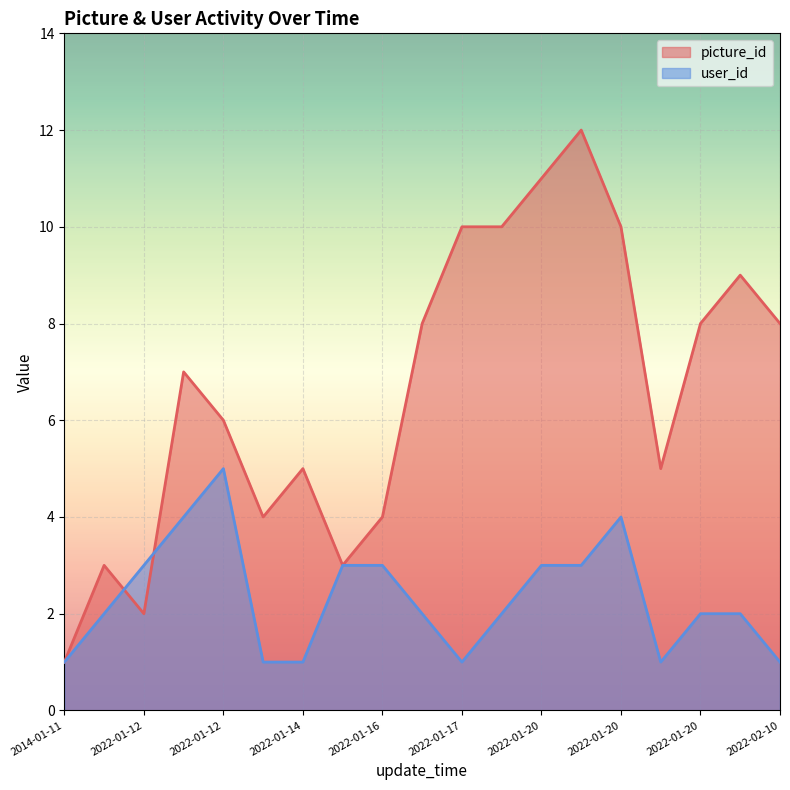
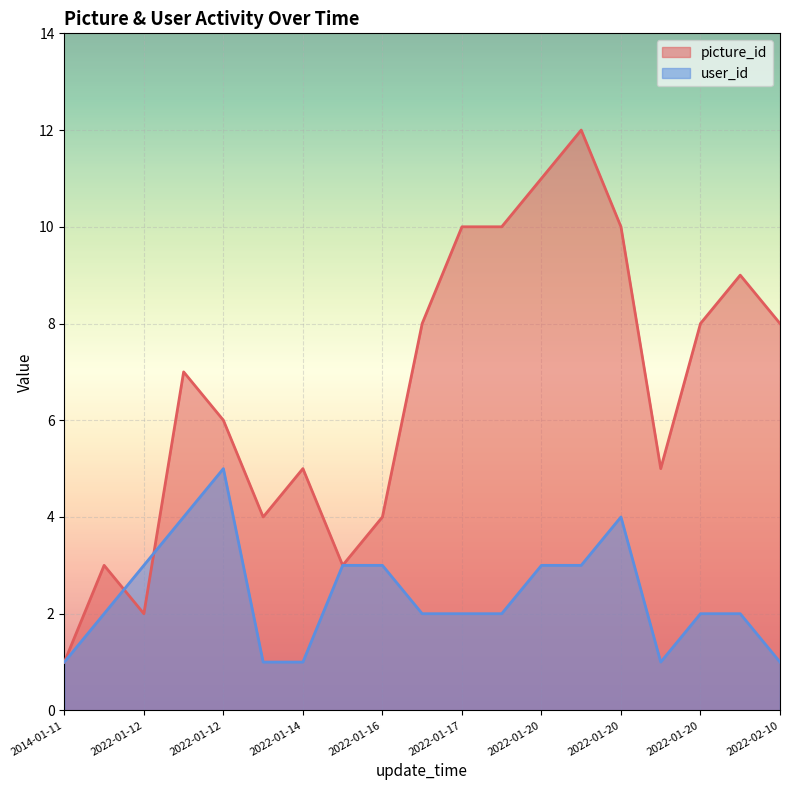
  {
    "picture_id": {
      "2022-01-17": 10,
      "2022-02-10": 8
    },
    "user_id": {
-     "2022-01-17": 1,
+     "2022-01-17": 2,
      "2022-02-10": 1
    }
  }
